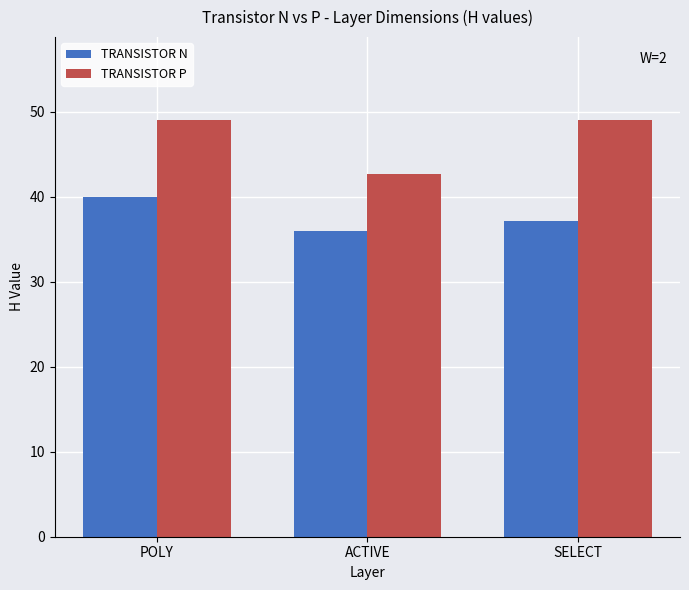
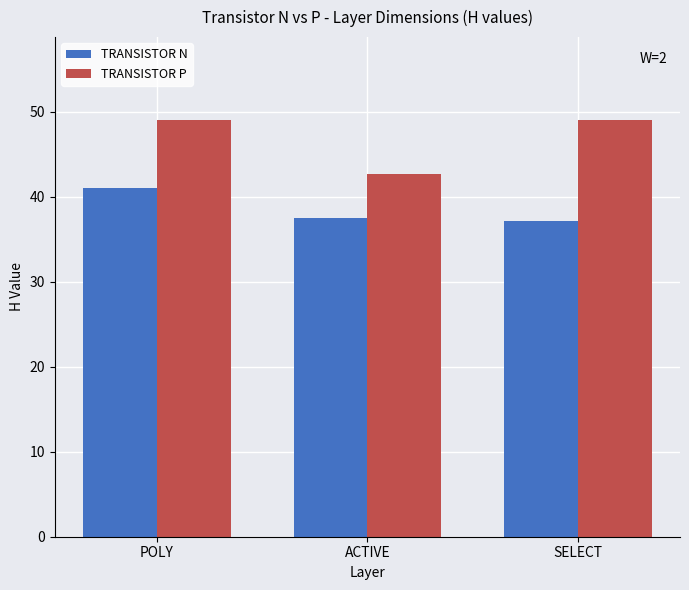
  {
    "TRANSISTOR N": {
-     "POLY": 40,
-     "ACTIVE": 36,
+     "POLY": 41,
+     "ACTIVE": 38,
      "SELECT": 37
    },
    "TRANSISTOR P": {
      "POLY": 49,
      "ACTIVE": 43,
      "SELECT": 49
    }
  }
